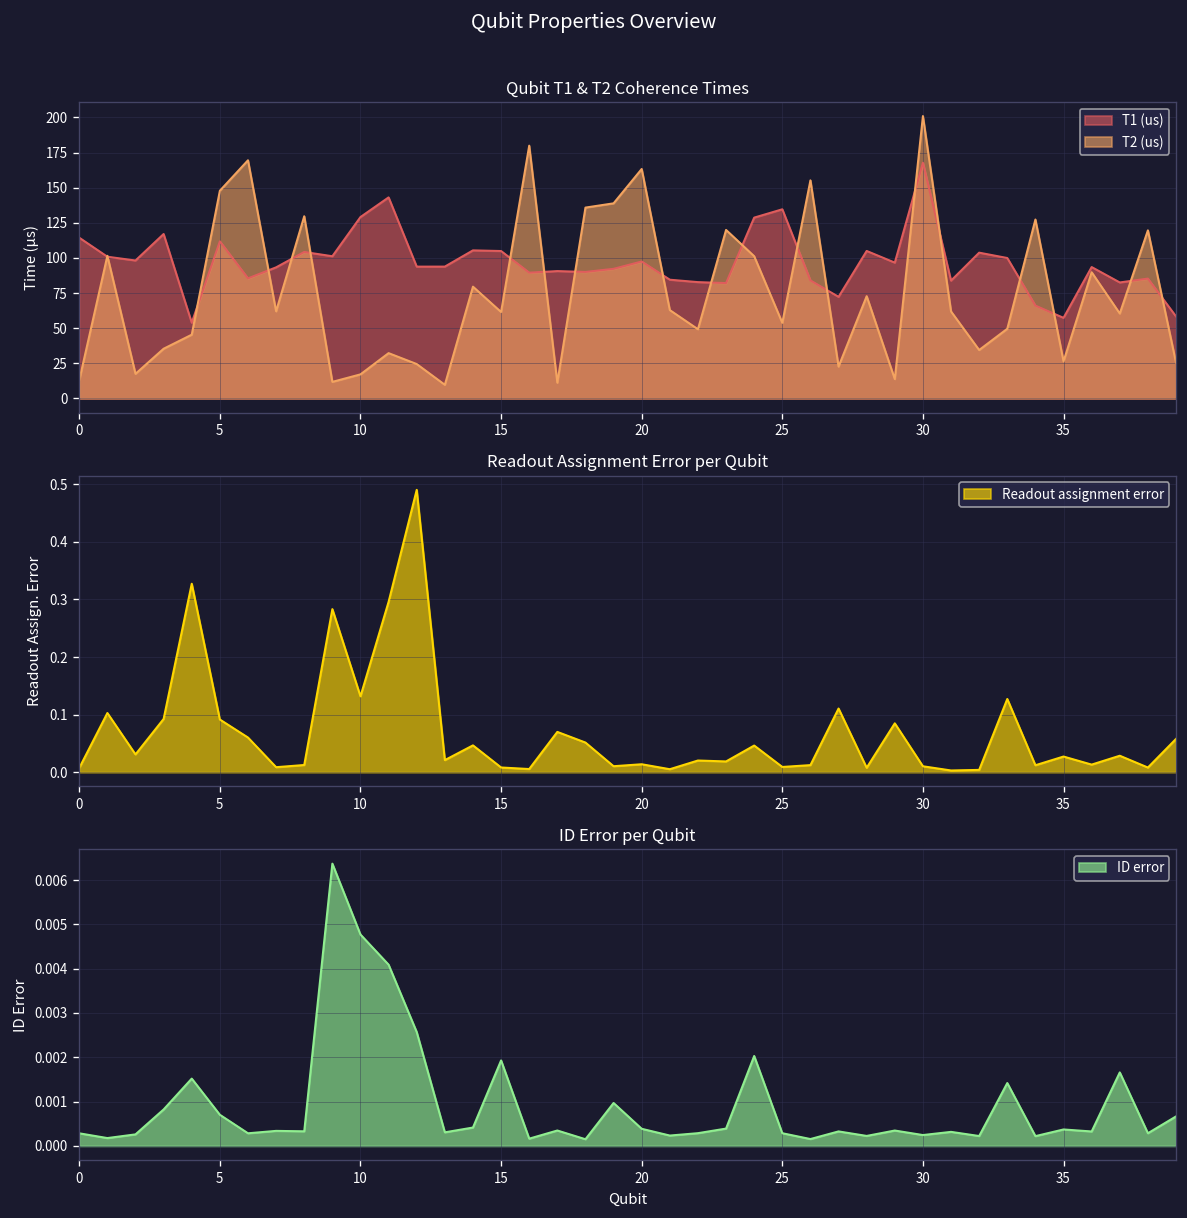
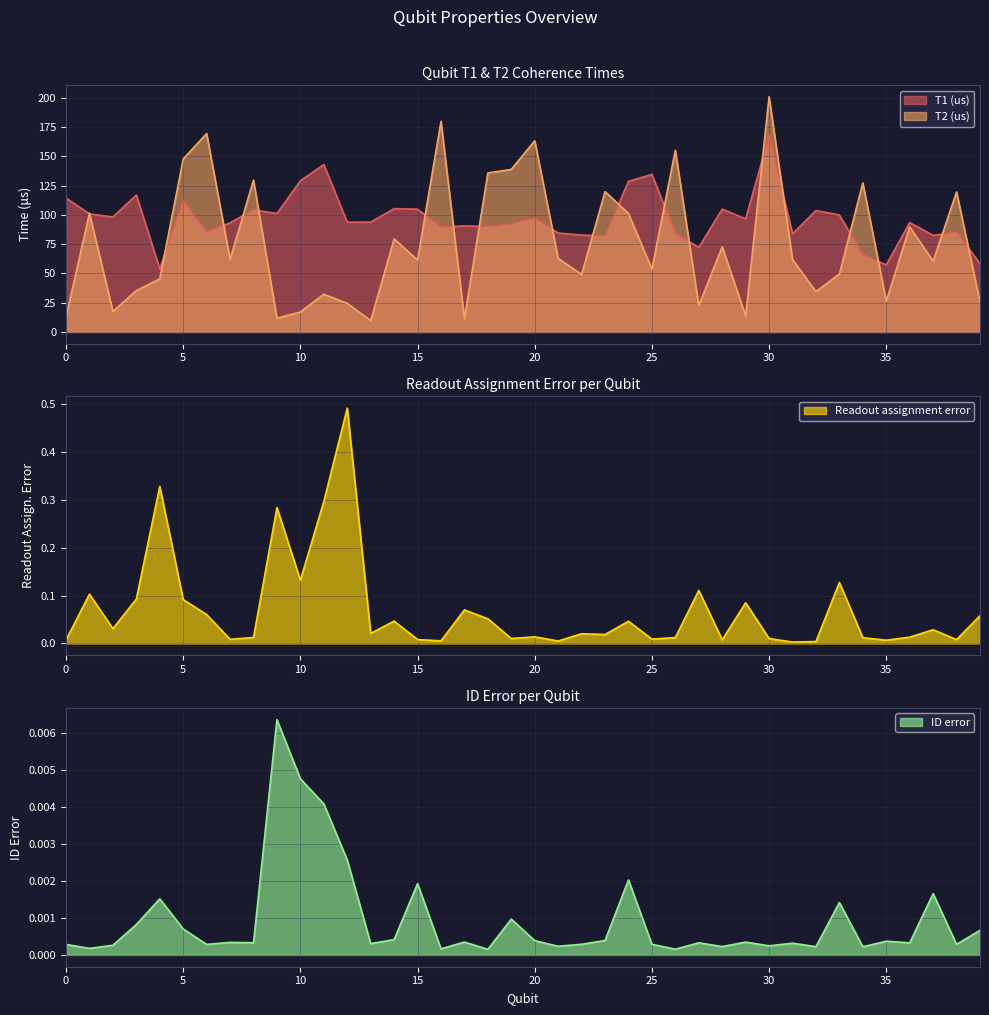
  {
    "Qubit T1 & T2 Coherence Times": {
      "T1 (us)": {
        "0": 114,
        "5": 112,
        "10": 129,
        "15": 105,
        "20": 97,
        "25": 135,
        "30": 168,
        "35": 57
      },
      "T2 (us)": {
        "0": 13,
        "5": 148,
        "10": 17,
        "15": 62,
        "20": 163,
        "25": 54,
        "30": 201,
        "35": 26
      }
    },
    "Readout Assignment Error per Qubit": {
      "0": 0.01,
      "5": 0.09,
      "10": 0.13,
      "15": 0.01,
      "20": 0.01,
      "25": 0.01,
      "30": 0.01,
-     "35": 0.03
+     "35": 0.01
    },
    "ID Error per Qubit": {
      "0": 0.0003,
      "5": 0.0007,
      "10": 0.0048,
      "15": 0.0019,
      "20": 0.0004,
      "25": 0.0003,
      "30": 0.0002,
      "35": 0.0004
    }
  }
